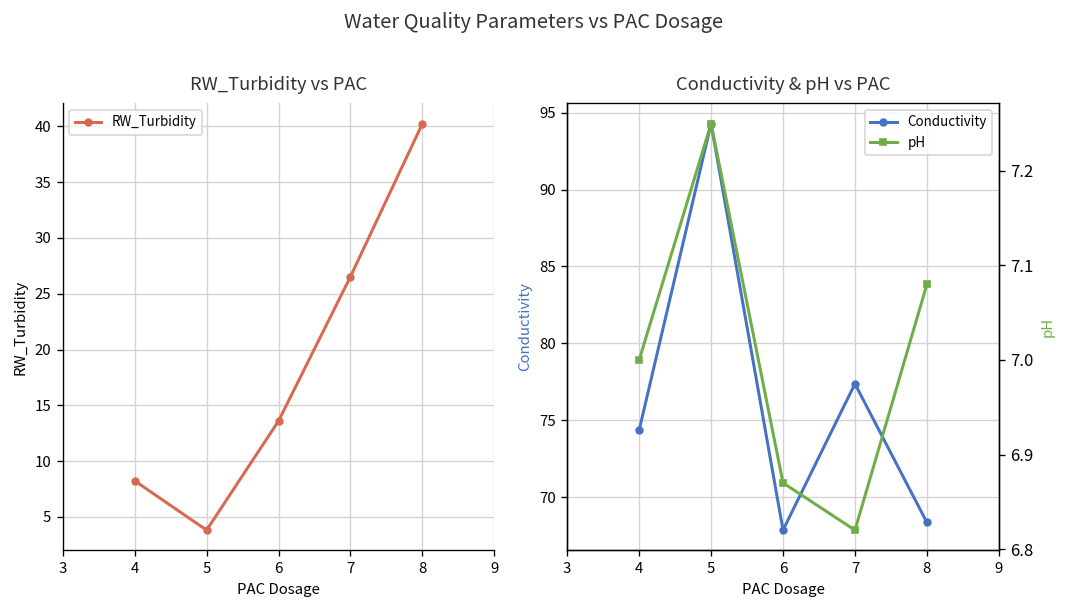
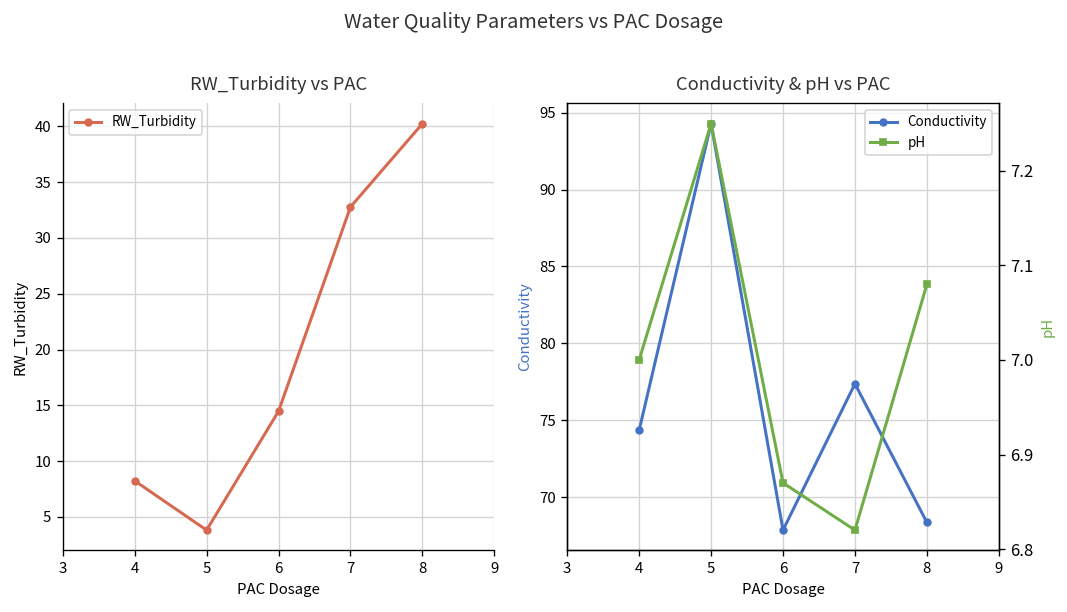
  {
    "RW_Turbidity vs PAC": {
      "4": 8,
      "5": 4,
-     "6": 13.6,
-     "7": 27,
+     "6": 14.5,
+     "7": 33,
      "8": 40
    }
  }
